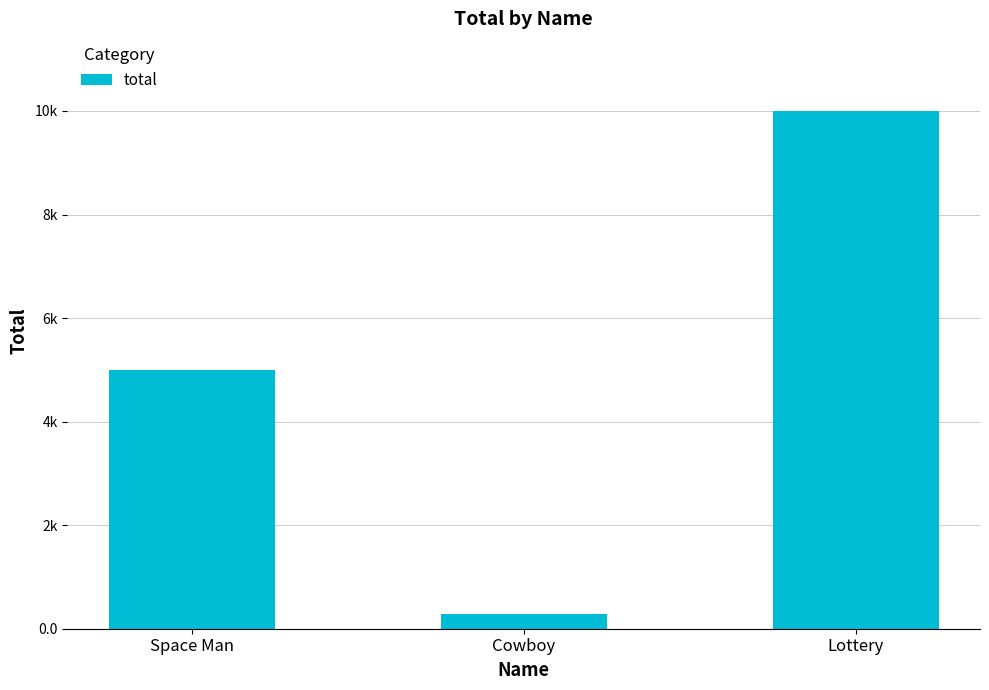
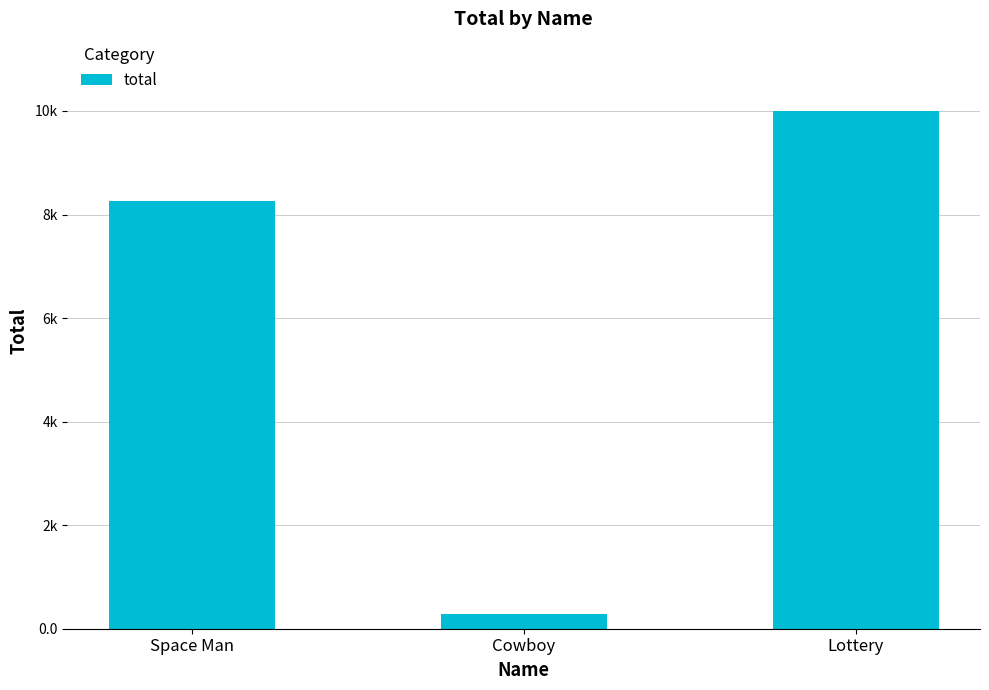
  {
-   "Space Man": 5000,
+   "Space Man": 8300,
    "Cowboy": 300,
    "Lottery": 10000
  }
